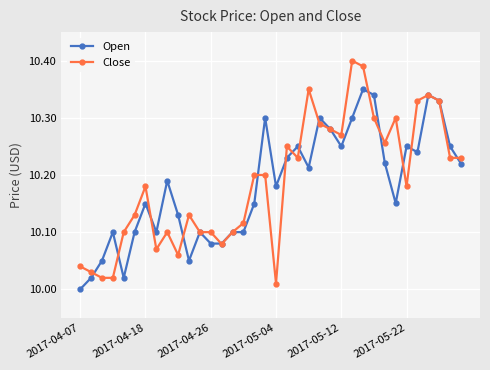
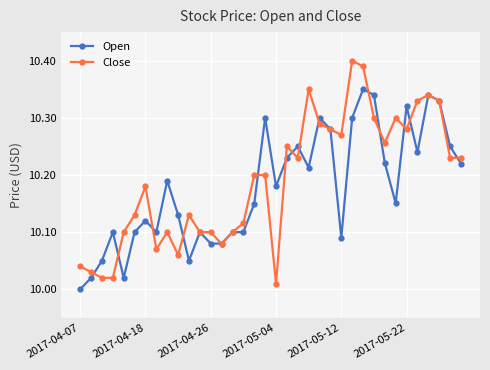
  {
    "Open": {
      "2017-04-07": 10.00,
-     "2017-04-18": 10.15,
+     "2017-04-18": 10.12,
      "2017-04-26": 10.08,
      "2017-05-04": 10.18,
-     "2017-05-12": 10.25,
-     "2017-05-22": 10.25
+     "2017-05-12": 10.09,
+     "2017-05-22": 10.32
    },
    "Close": {
      "2017-04-07": 10.04,
      "2017-04-18": 10.18,
      "2017-04-26": 10.10,
      "2017-05-04": 10.01,
      "2017-05-12": 10.27,
-     "2017-05-22": 10.18
+     "2017-05-22": 10.28
    }
  }
